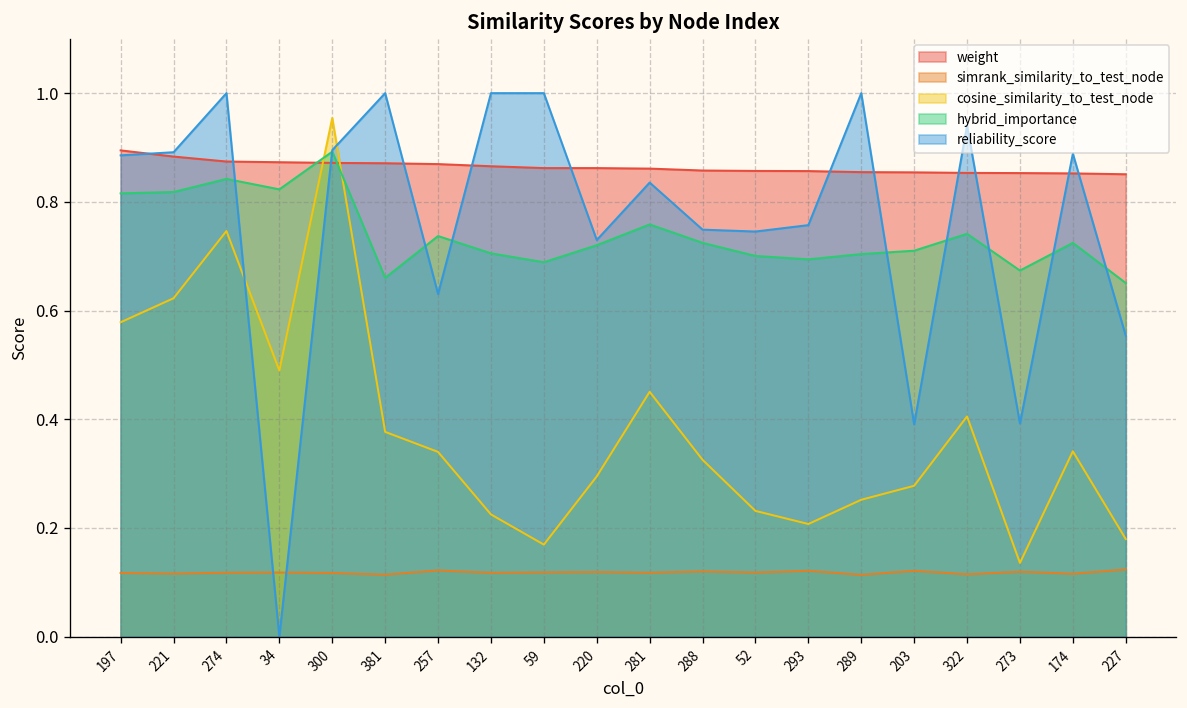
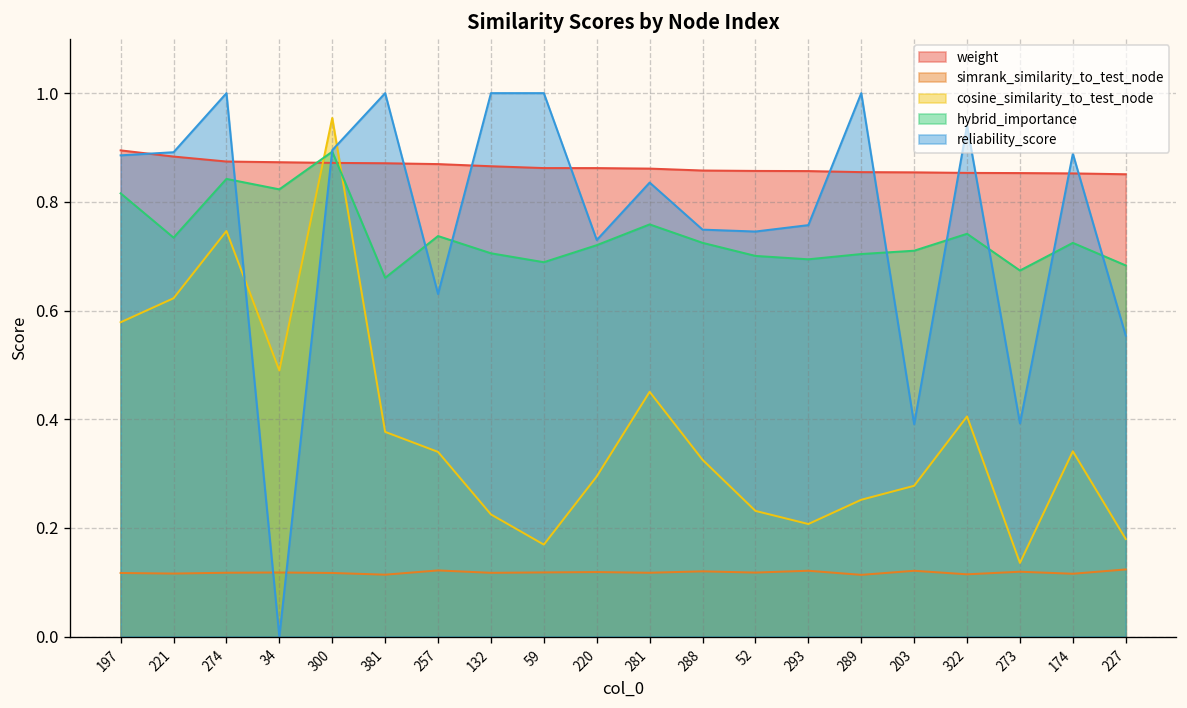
  {
    "hybrid_importance": {
      "197": 0.82,
-     "221": 0.82,
+     "221": 0.73,
      "274": 0.84,
      "34": 0.82,
      "381": 0.66,
      "257": 0.74,
      "132": 0.71,
      "59": 0.69,
      "220": 0.72,
      "281": 0.76,
      "288": 0.72,
      "52": 0.70,
      "293": 0.69,
      "289": 0.70,
      "203": 0.71,
      "322": 0.74,
      "273": 0.67,
      "174": 0.72,
-     "227": 0.65
+     "227": 0.68
    },
    "reliability_score": {
      "197": 0.89,
      "221": 0.89,
      "274": 1.00,
      "34": 0.00,
      "381": 1.00,
      "257": 0.63,
      "132": 1.00,
      "59": 1.00,
      "220": 0.73,
      "281": 0.84,
      "288": 0.75,
      "52": 0.75,
      "293": 0.76,
      "289": 1.00,
      "203": 0.39,
      "273": 0.39,
      "174": 0.89,
      "227": 0.55
    }
  }
